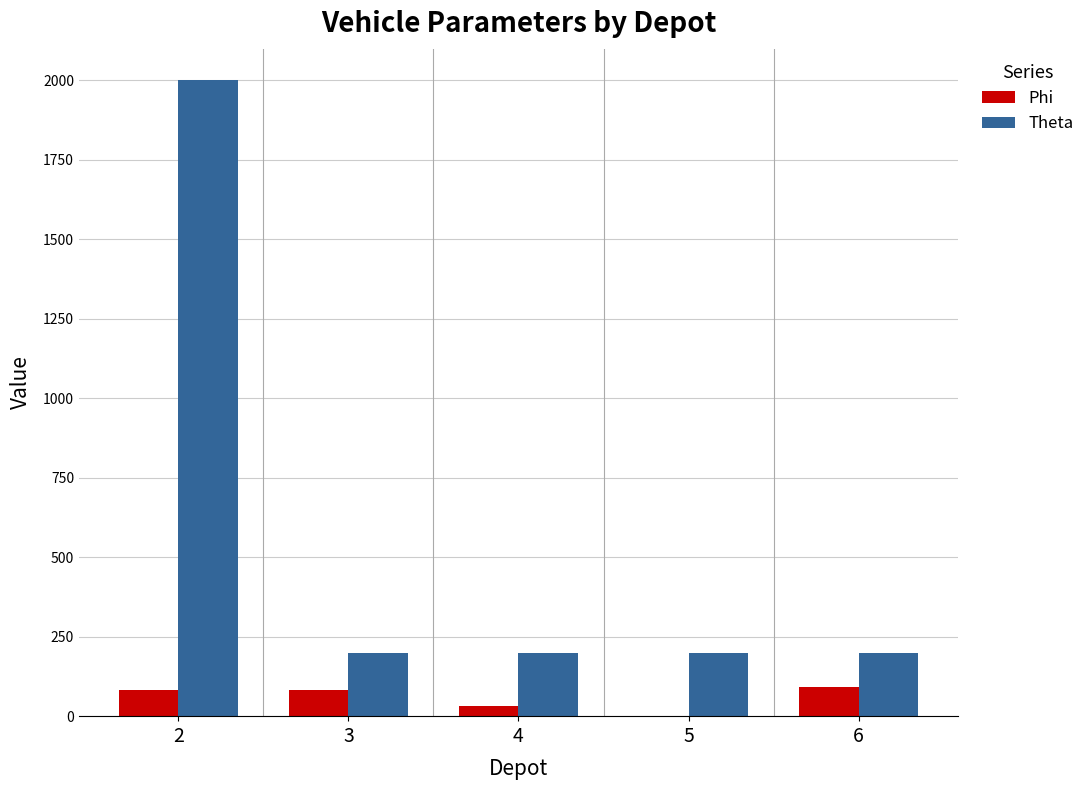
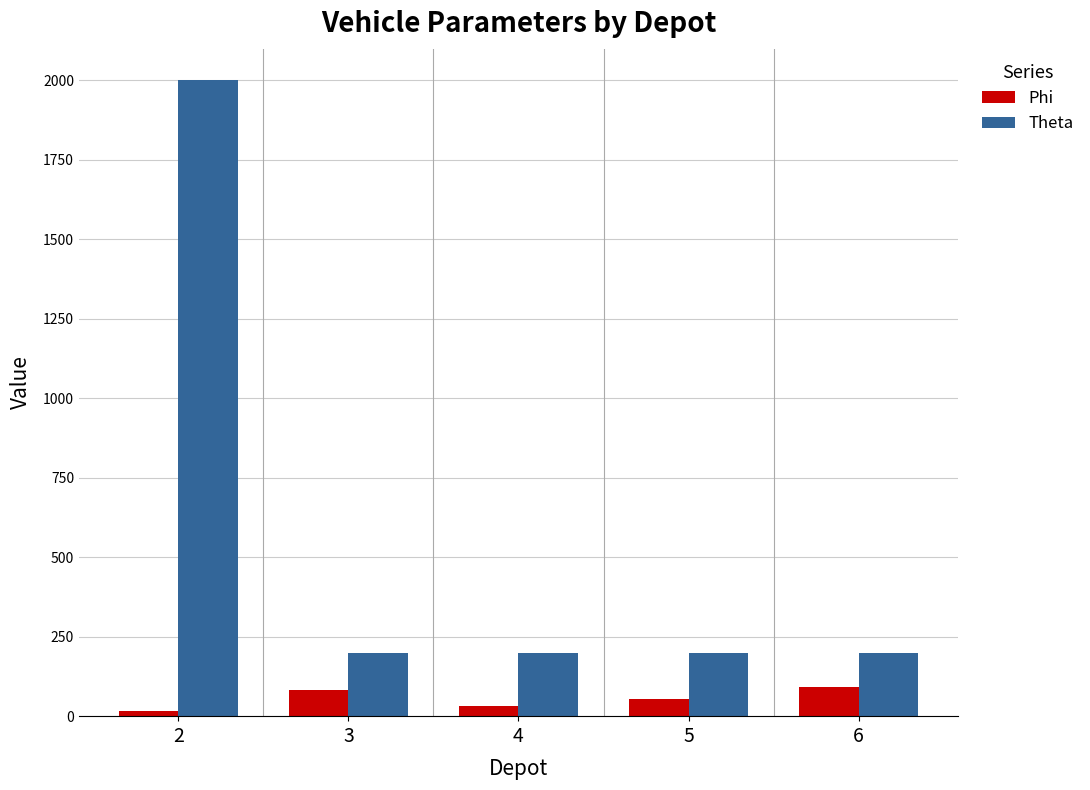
  {
    "Phi": {
-     "2": 80,
+     "2": 20,
      "3": 80,
      "4": 30,
-     "5": 0,
+     "5": 60,
      "6": 90
    },
    "Theta": {
      "2": 2000,
      "3": 200,
      "4": 200,
      "5": 200,
      "6": 200
    }
  }
